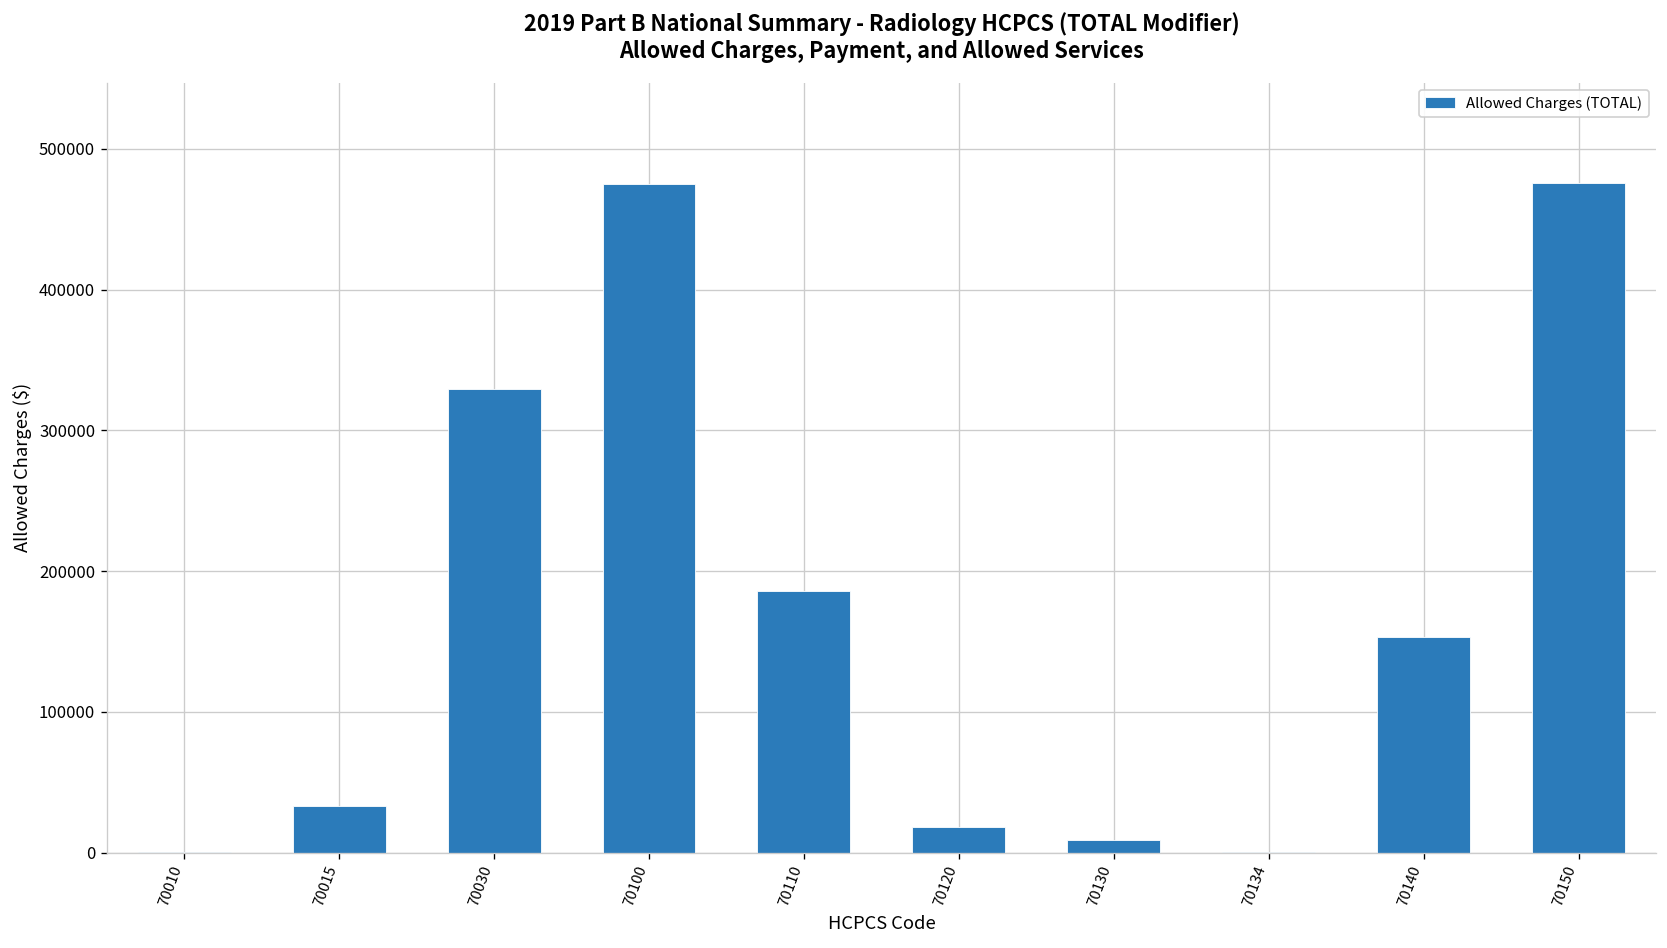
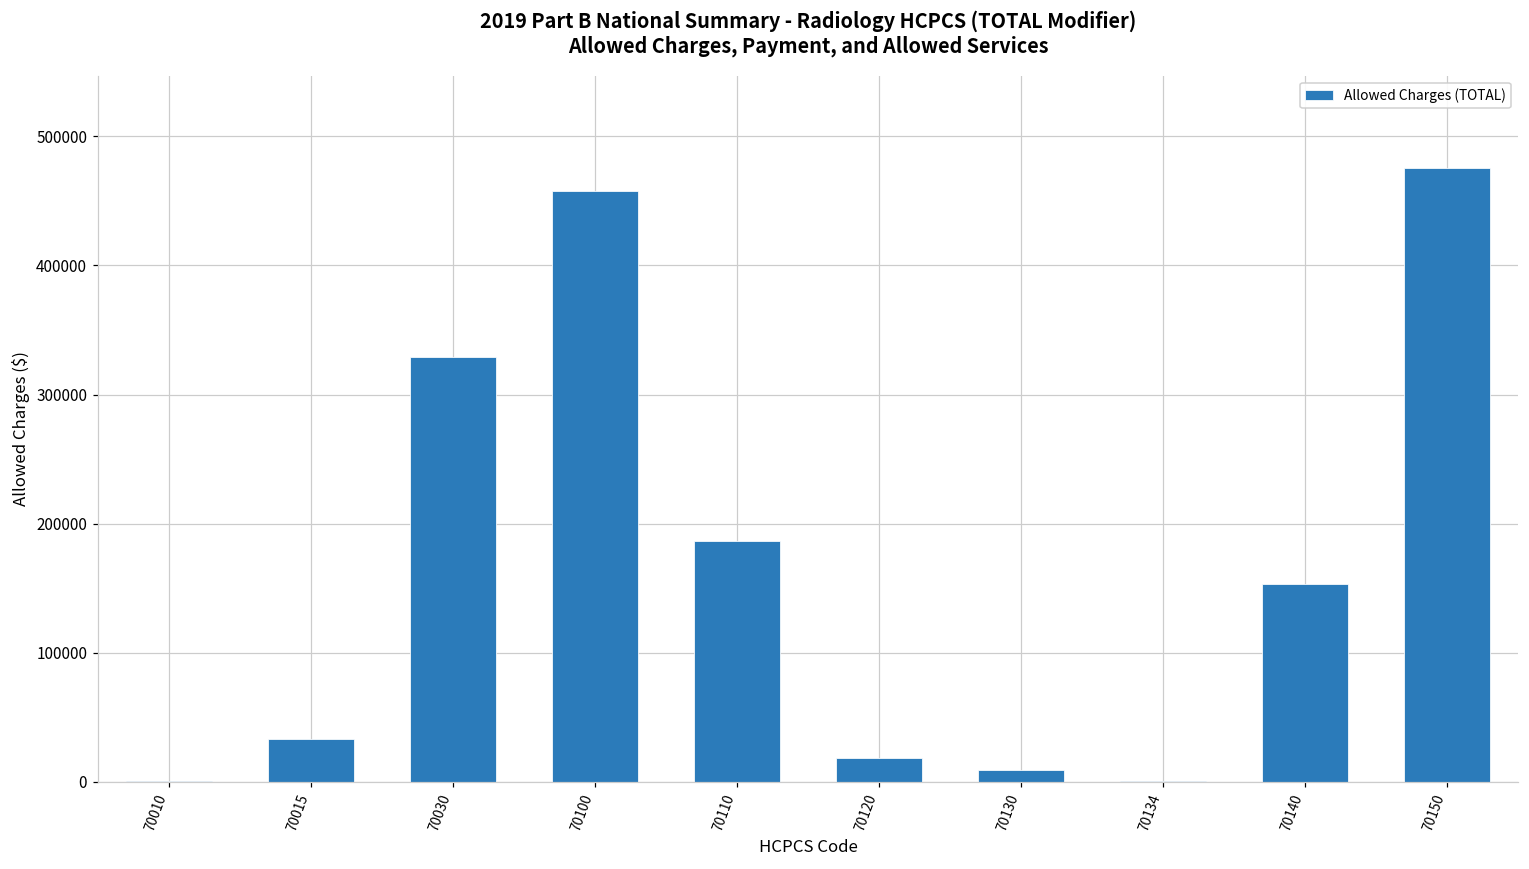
  {
    "70015": 33000,
    "70030": 329000,
-   "70100": 475000,
+   "70100": 458000,
    "70110": 186000,
    "70120": 18000,
    "70130": 9000,
    "70140": 153000,
    "70150": 476000
  }
